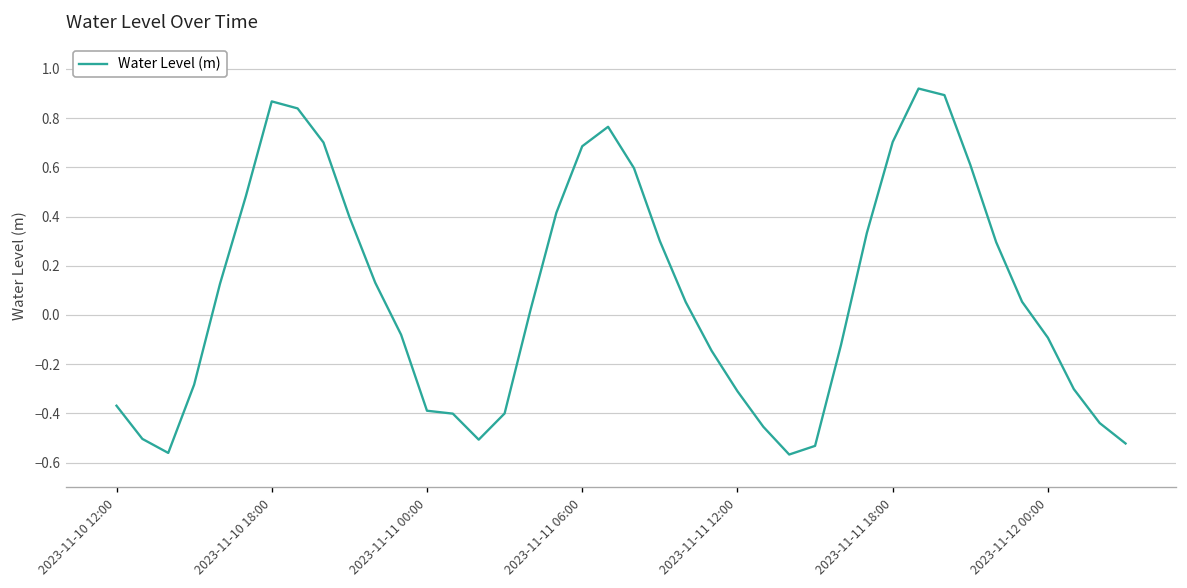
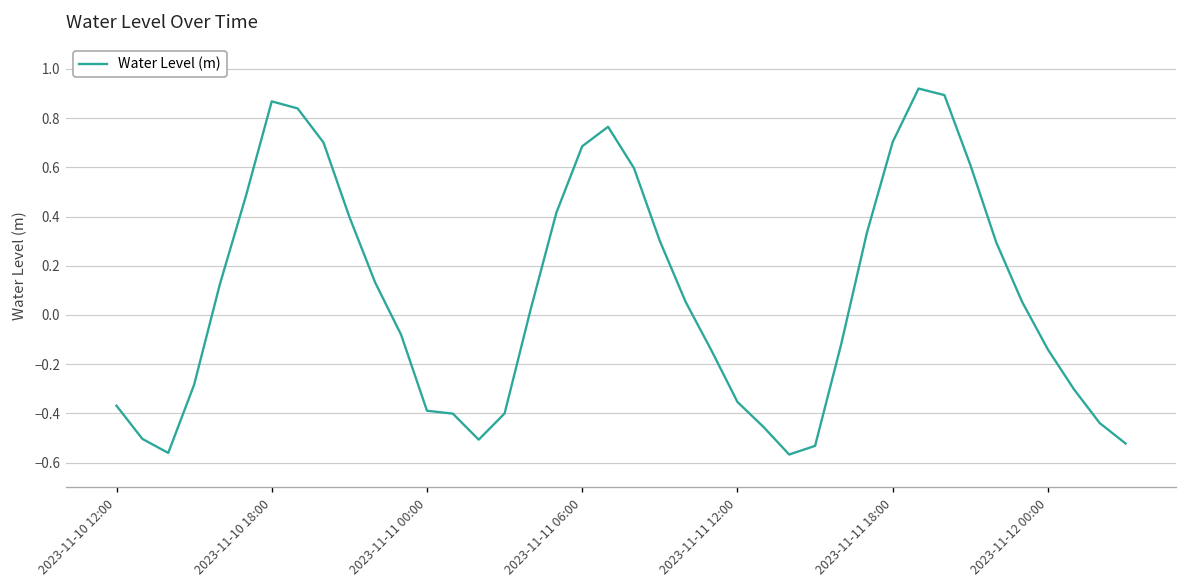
  {
    "2023-11-10 12:00": -0.37,
    "2023-11-10 18:00": 0.87,
    "2023-11-11 00:00": -0.39,
    "2023-11-11 06:00": 0.69,
-   "2023-11-11 12:00": -0.31,
+   "2023-11-11 12:00": -0.35,
    "2023-11-11 18:00": 0.70,
-   "2023-11-12 00:00": -0.09
+   "2023-11-12 00:00": -0.14
  }
